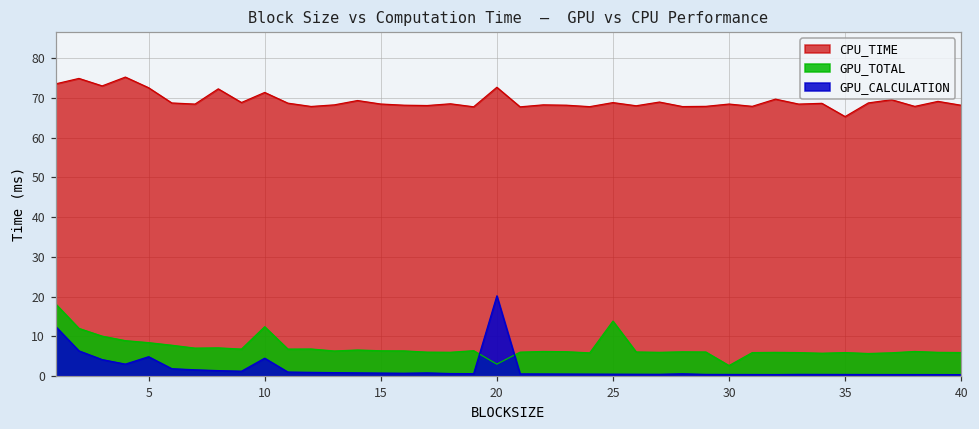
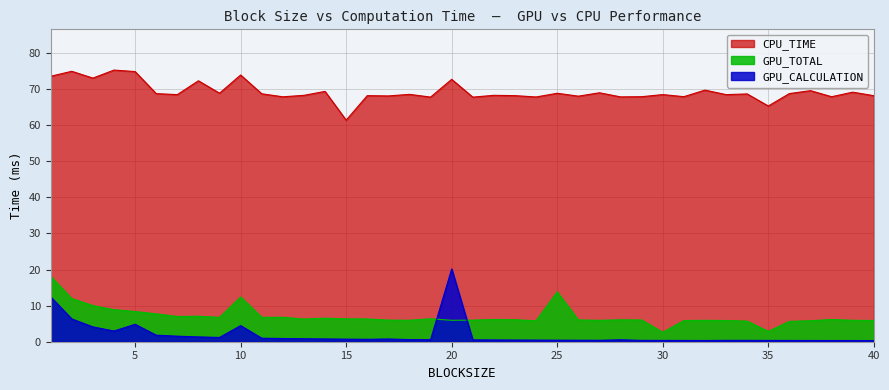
  {
    "CPU_TIME": {
-     "5": 73,
-     "10": 71,
-     "15": 69,
+     "5": 75,
+     "10": 74,
+     "15": 61,
      "20": 73,
      "25": 69,
      "30": 69,
      "35": 65,
      "40": 68
    },
    "GPU_TOTAL": {
      "5": 8,
      "10": 12,
      "15": 6,
-     "20": 3,
+     "20": 6,
      "25": 14,
      "30": 3,
-     "35": 6,
+     "35": 3,
      "40": 6
    },
    "GPU_CALCULATION": {
      "5": 5,
      "10": 4,
      "15": 1,
      "20": 20,
      "25": 0,
      "30": 0,
      "35": 0,
      "40": 0
    }
  }
